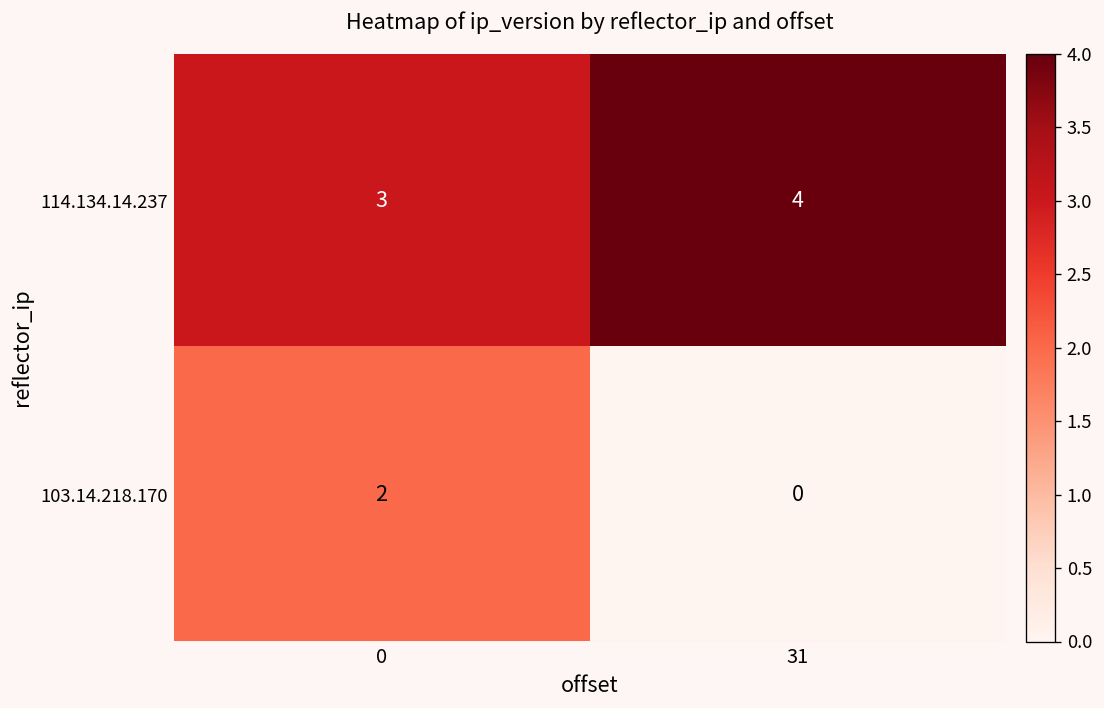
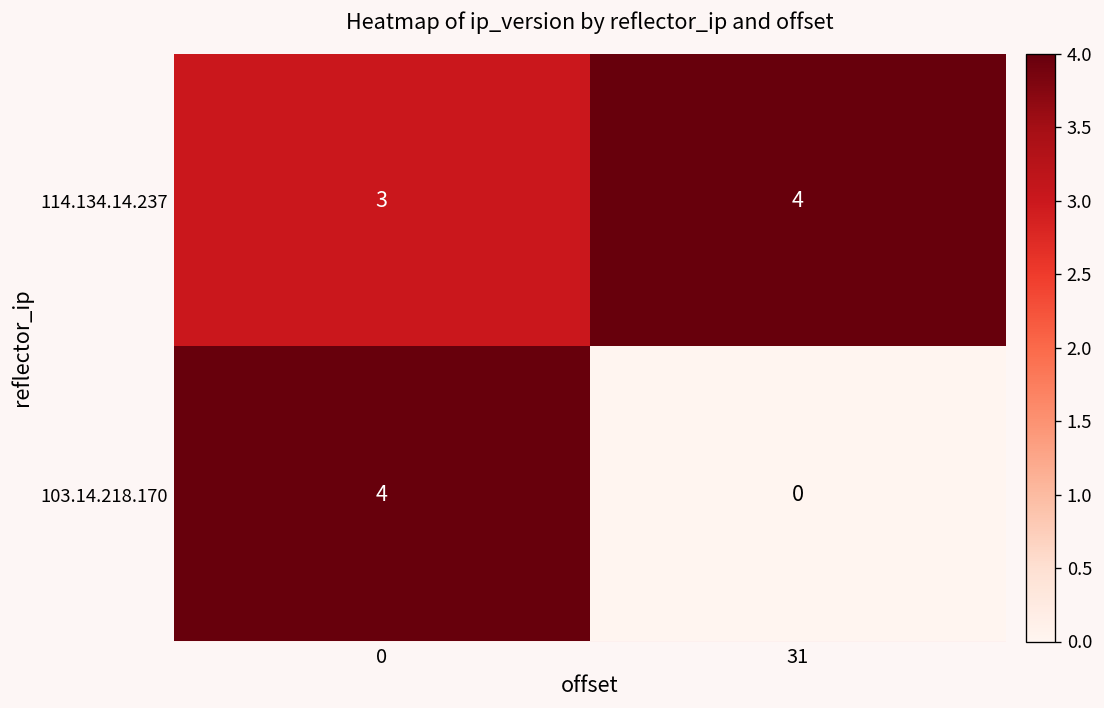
  {
    "114.134.14.237": {
      "0": 3,
      "31": 4
    },
    "103.14.218.170": {
-     "0": 2,
+     "0": 4,
      "31": 0
    }
  }
